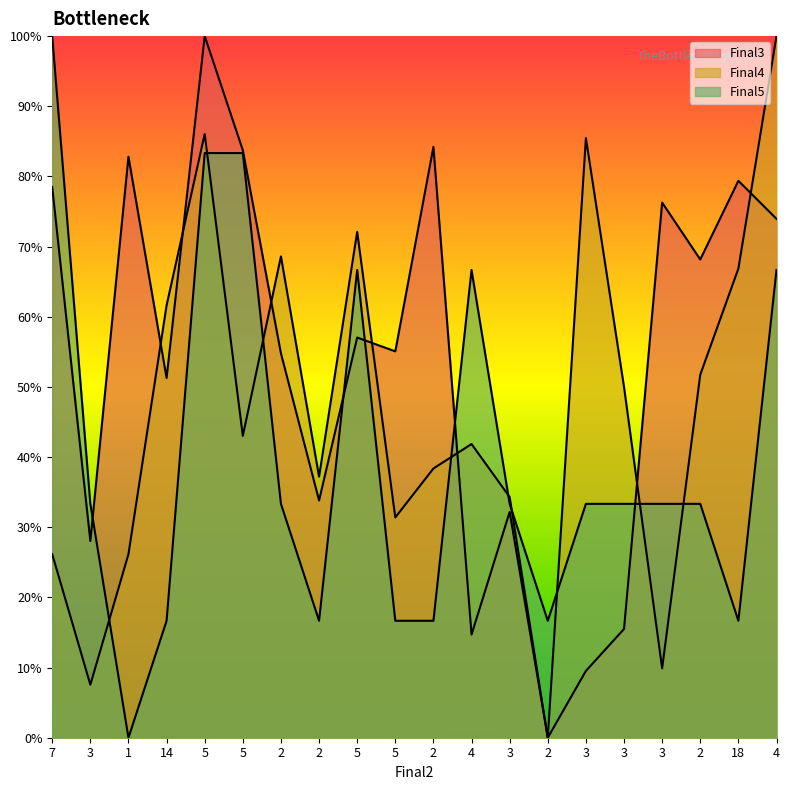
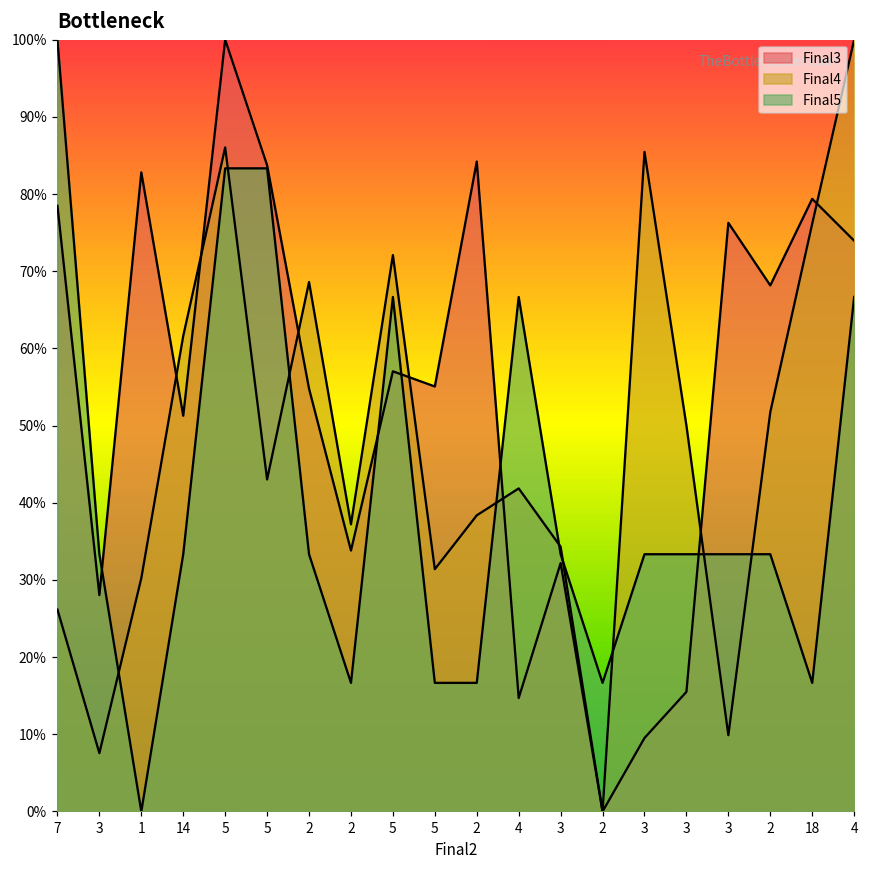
  {
    "Final3": {
      "7": "78%",
      "1": "83%",
      "14": "51%",
      "18": "79%"
    },
    "Final4": {
      "7": "26%",
-     "1": "26%",
+     "1": "30%",
      "14": "62%",
-     "18": "67%"
+     "18": "76%"
    },
    "Final5": {
      "7": "100%",
      "1": "0%",
-     "14": "17%",
+     "14": "33%",
      "18": "17%"
    }
  }
